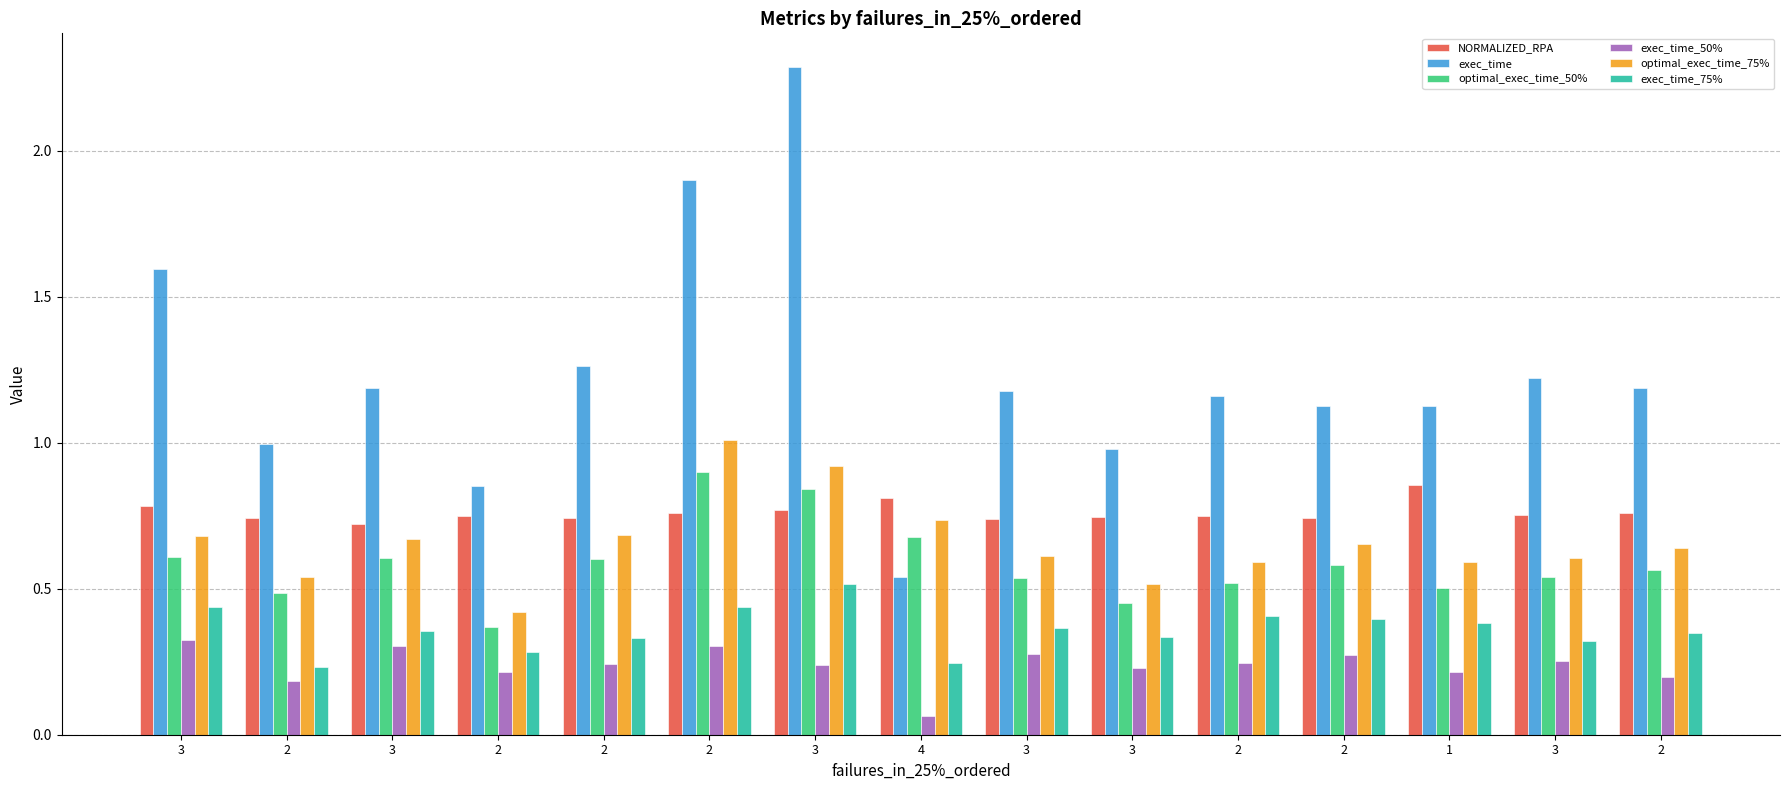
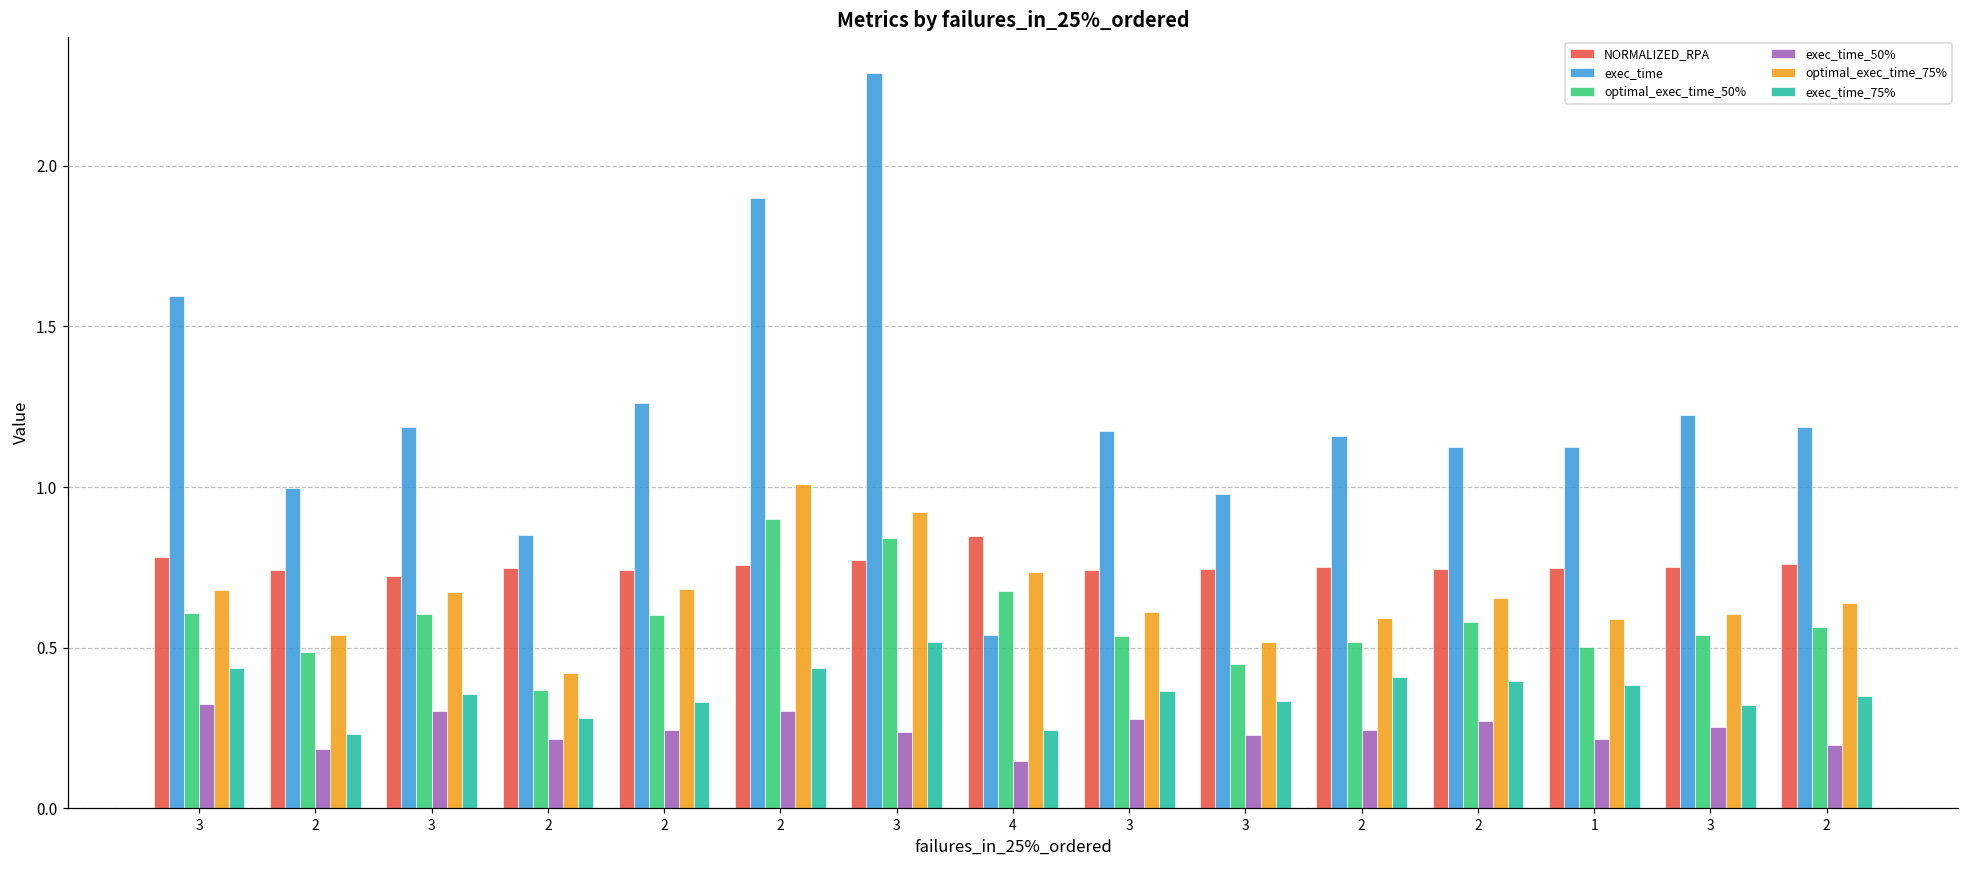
  {
    "NORMALIZED_RPA": {
-     "4": 0.81,
-     "1": 0.86
+     "4": 0.85,
+     "1": 0.75
    },
    "exec_time": {
      "4": 0.54,
      "1": 1.13
    },
    "exec_time_50%": {
-     "4": 0.06,
+     "4": 0.15,
      "1": 0.22
    },
    "optimal_exec_time_75%": {
      "4": 0.74,
      "1": 0.59
    }
  }
